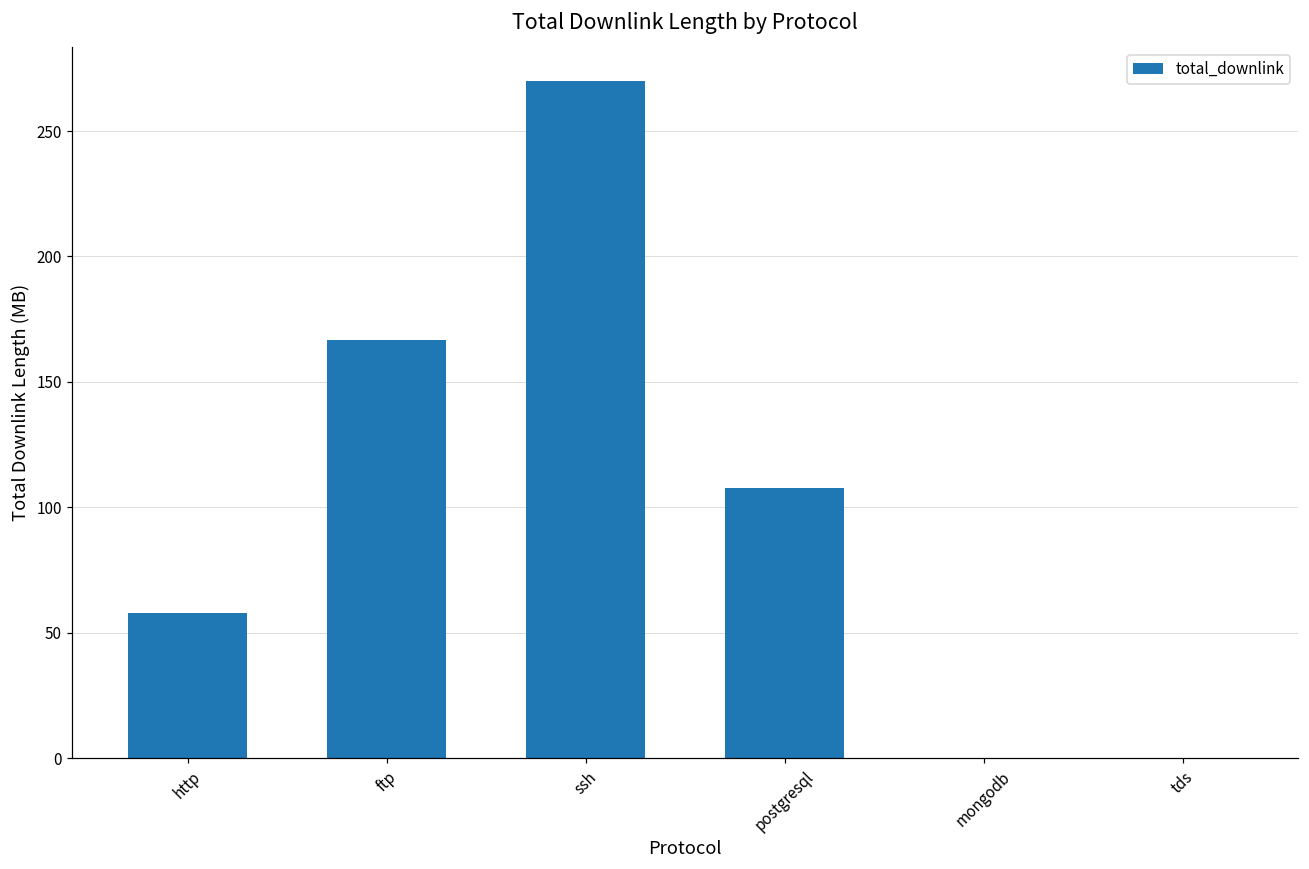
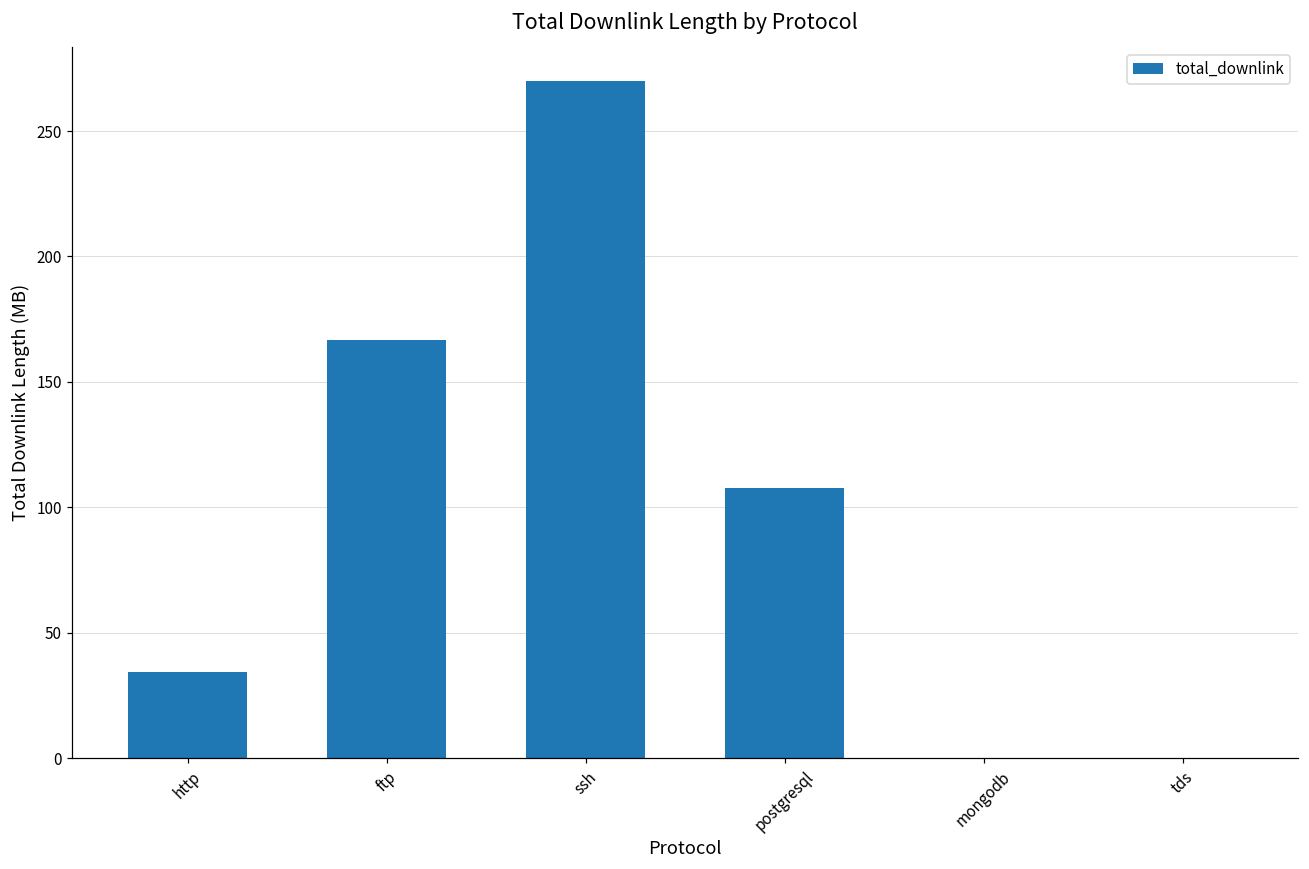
  {
-   "http": 58,
+   "http": 34,
    "ftp": 167,
    "ssh": 270,
    "postgresql": 108
  }
